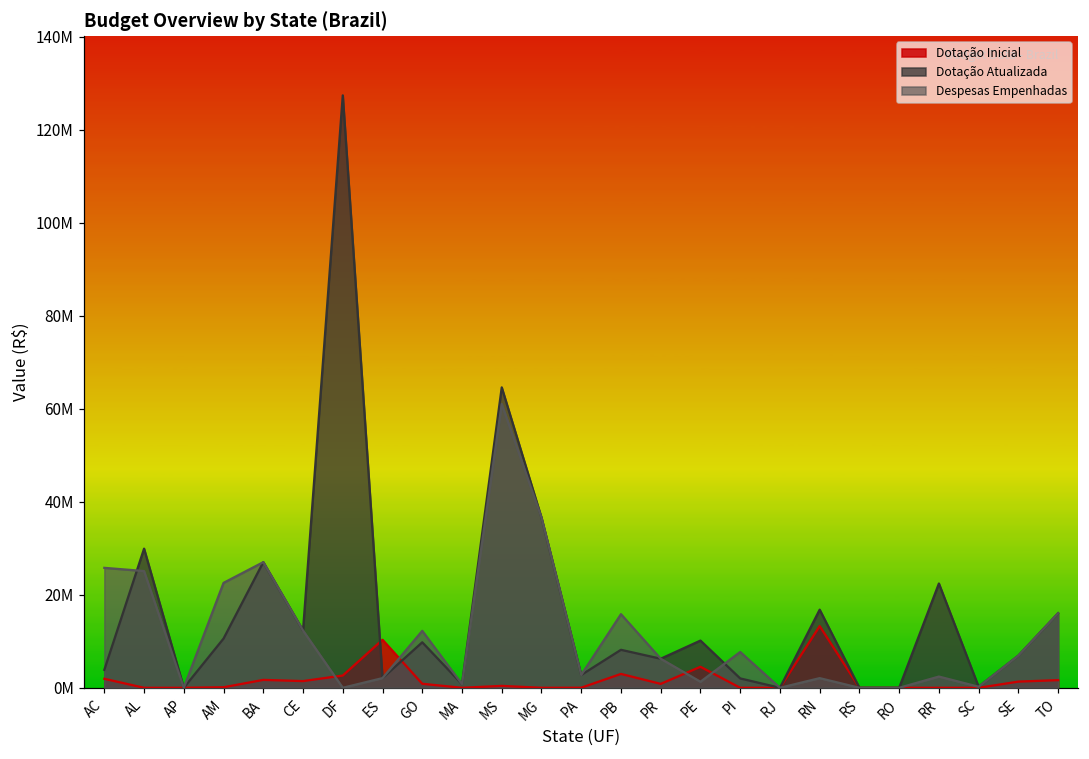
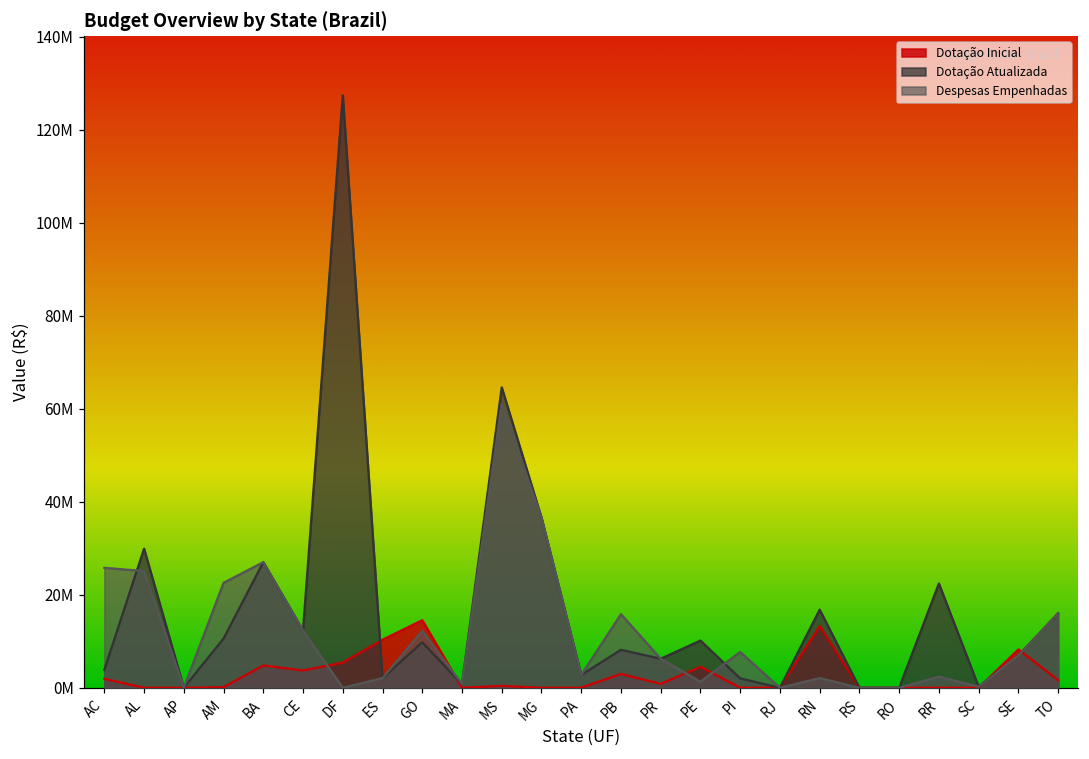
  {
    "Dotação Inicial": {
      "AC": 2000000,
      "AL": 0,
      "AM": 0,
-     "BA": 2000000,
-     "CE": 1000000,
-     "DF": 3000000,
+     "BA": 5000000,
+     "CE": 4000000,
+     "DF": 5000000,
      "ES": 10000000,
-     "GO": 1000000,
+     "GO": 15000000,
      "MA": 0,
      "MS": 0,
      "MG": 0,
      "PA": 0,
      "PB": 3000000,
      "PR": 1000000,
      "PE": 5000000,
      "PI": 0,
      "RN": 13000000,
      "RR": 0,
-     "SE": 1000000,
+     "SE": 8000000,
      "TO": 2000000
    }
  }
